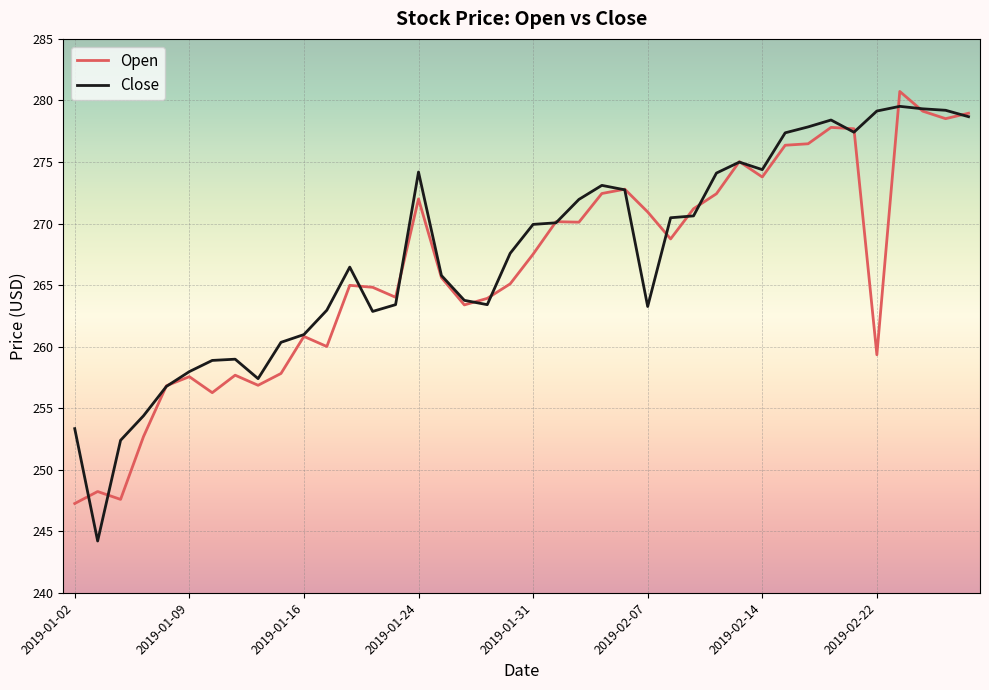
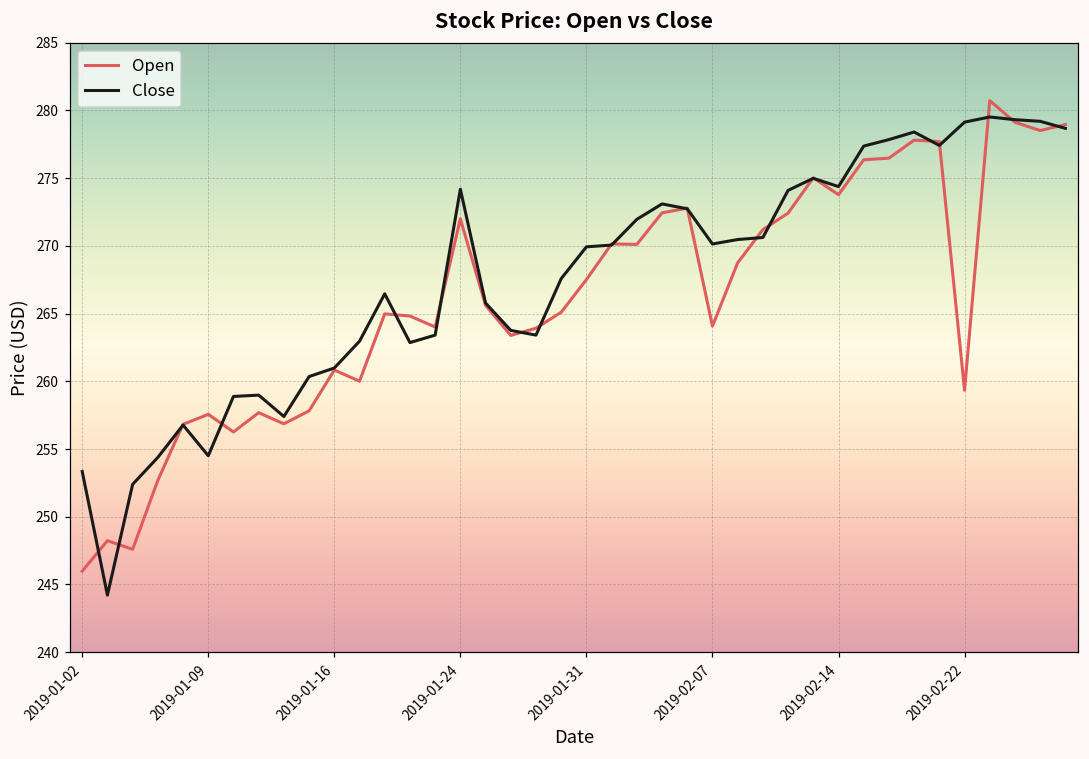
  {
    "Open": {
-     "2019-01-02": 247.3,
+     "2019-01-02": 246.0,
      "2019-01-09": 257.6,
      "2019-01-24": 272.0,
      "2019-01-31": 267.5,
-     "2019-02-07": 270.9,
+     "2019-02-07": 264.1,
      "2019-02-14": 273.8,
      "2019-02-22": 259.3
    },
    "Close": {
      "2019-01-02": 253.3,
-     "2019-01-09": 258.0,
+     "2019-01-09": 254.5,
      "2019-01-24": 274.2,
      "2019-01-31": 269.9,
-     "2019-02-07": 263.3,
+     "2019-02-07": 270.1,
      "2019-02-14": 274.4,
      "2019-02-22": 279.1
    }
  }
